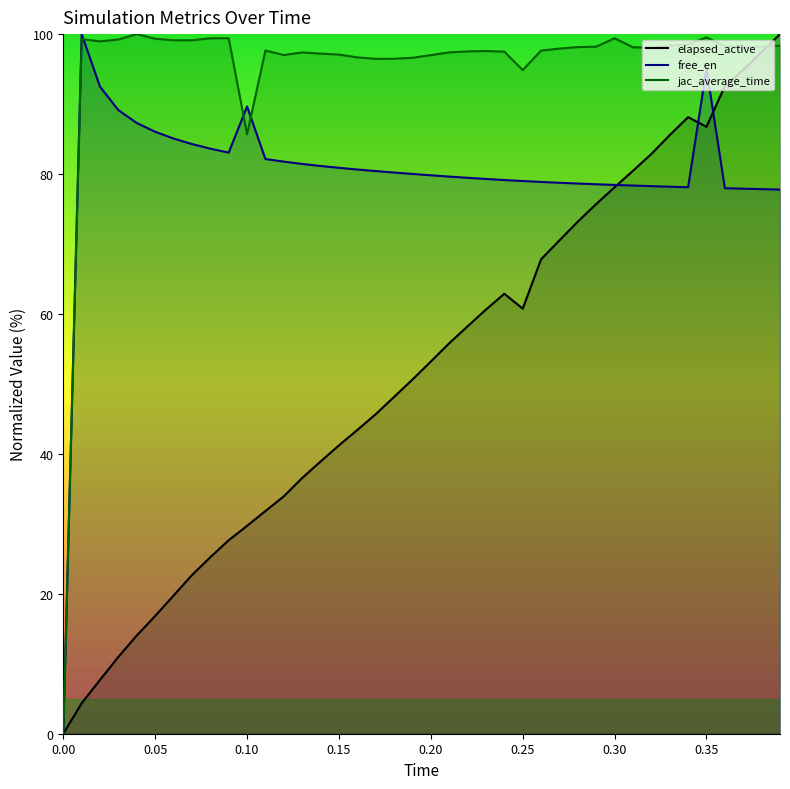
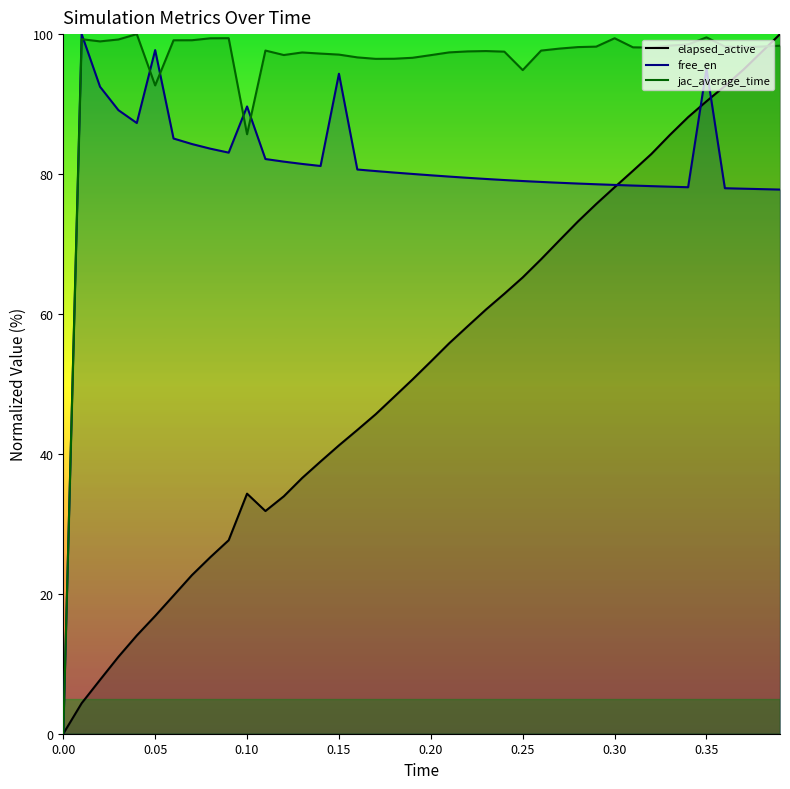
  {
    "elapsed_active": {
      "0.05": 17,
-     "0.10": 30,
+     "0.10": 34,
      "0.15": 41,
      "0.20": 53,
-     "0.25": 61,
-     "0.35": 87
+     "0.25": 65,
+     "0.35": 90
    },
    "free_en": {
-     "0.05": 86,
+     "0.05": 98,
      "0.10": 90,
-     "0.15": 81,
+     "0.15": 94,
      "0.20": 80,
      "0.25": 79
    },
    "jac_average_time": {
-     "0.05": 99,
+     "0.05": 93,
      "0.10": 86,
      "0.15": 97,
      "0.20": 97,
      "0.25": 95,
      "0.30": 99,
      "0.35": 100
    }
  }
